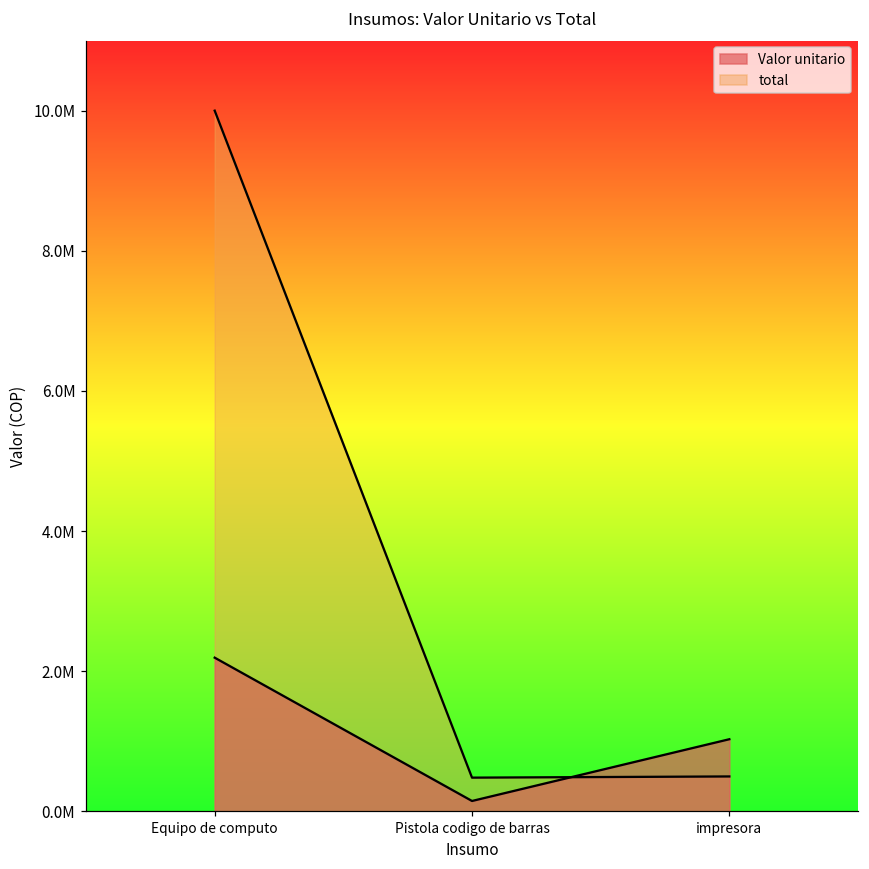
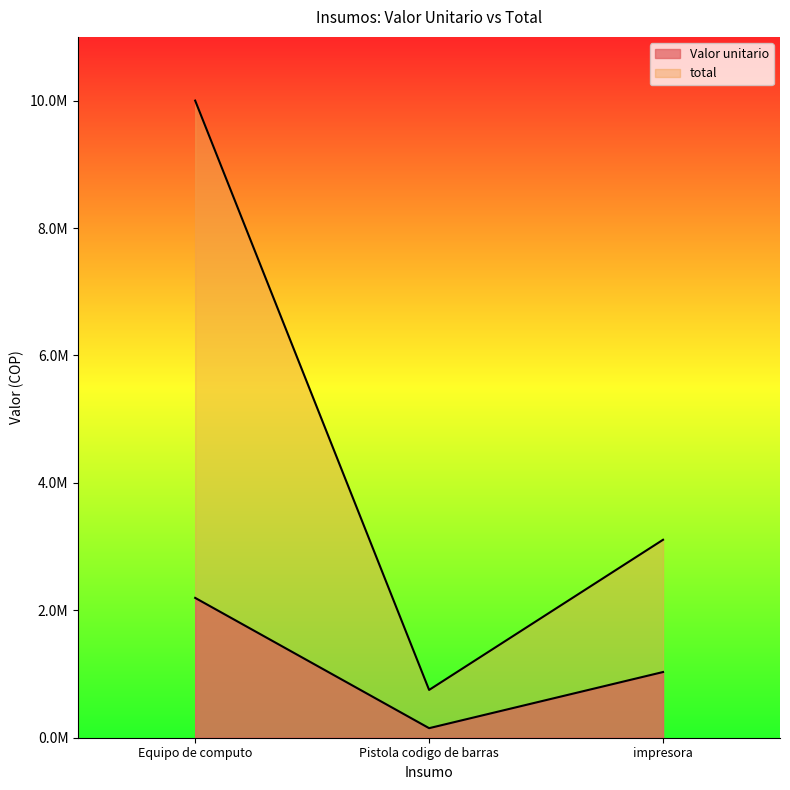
  {
    "Valor unitario": {
      "Equipo de computo": 2200000,
      "Pistola codigo de barras": 200000,
      "impresora": 1000000
    },
    "total": {
      "Equipo de computo": 10000000,
-     "Pistola codigo de barras": 500000,
-     "impresora": 500000
+     "Pistola codigo de barras": 800000,
+     "impresora": 3100000
    }
  }
